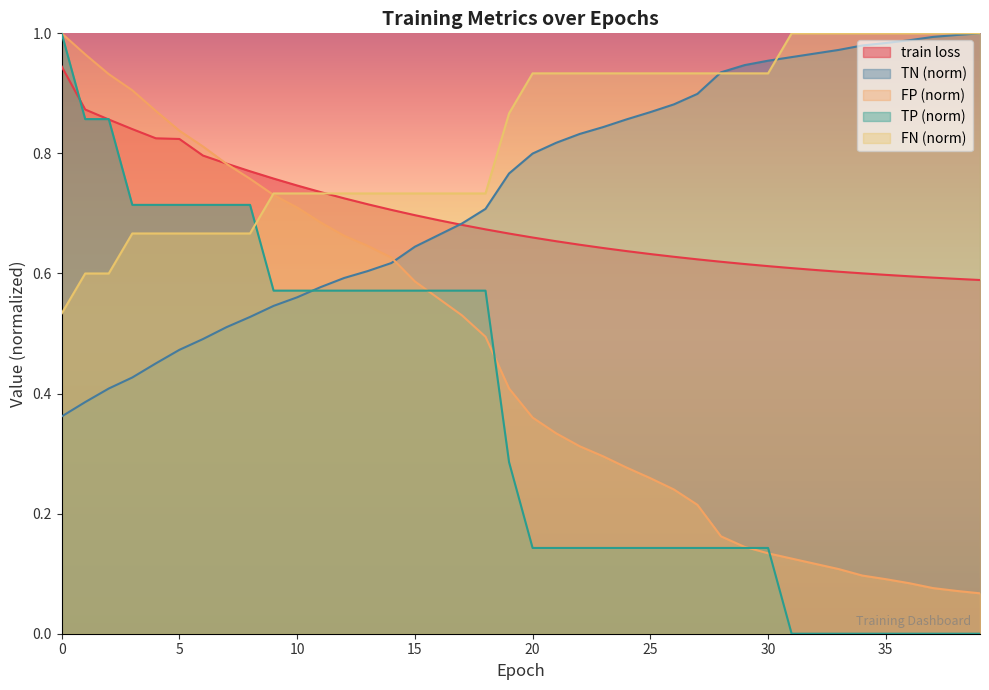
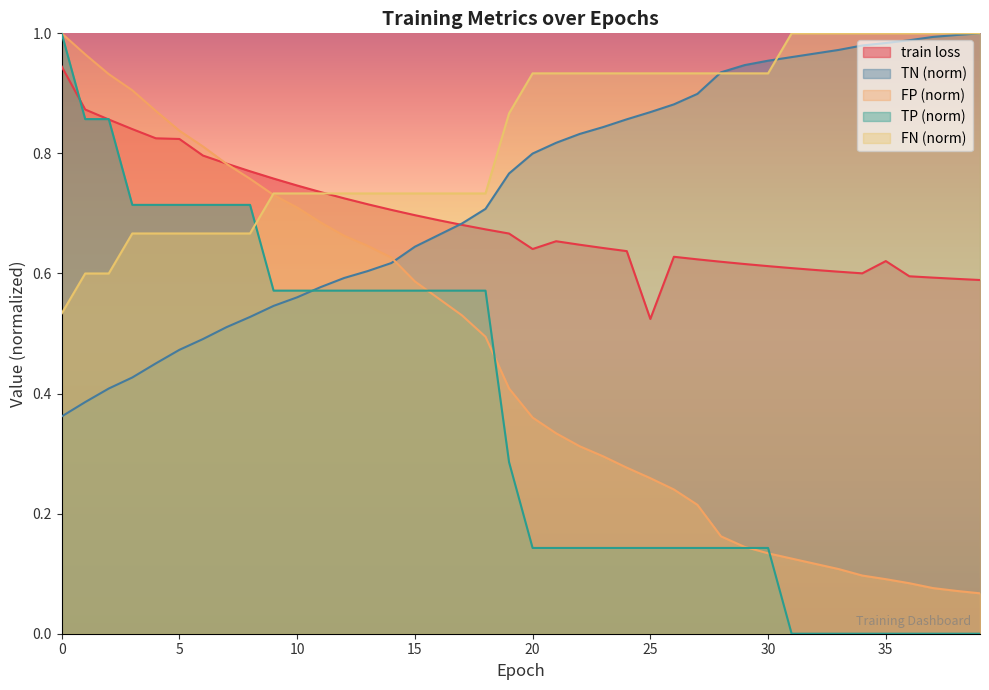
  {
    "train loss": {
      "0": 0.94,
      "5": 0.82,
      "10": 0.75,
      "15": 0.70,
-     "20": 0.66,
-     "25": 0.63,
+     "20": 0.64,
+     "25": 0.52,
      "30": 0.61,
-     "35": 0.60
+     "35": 0.62
    }
  }
